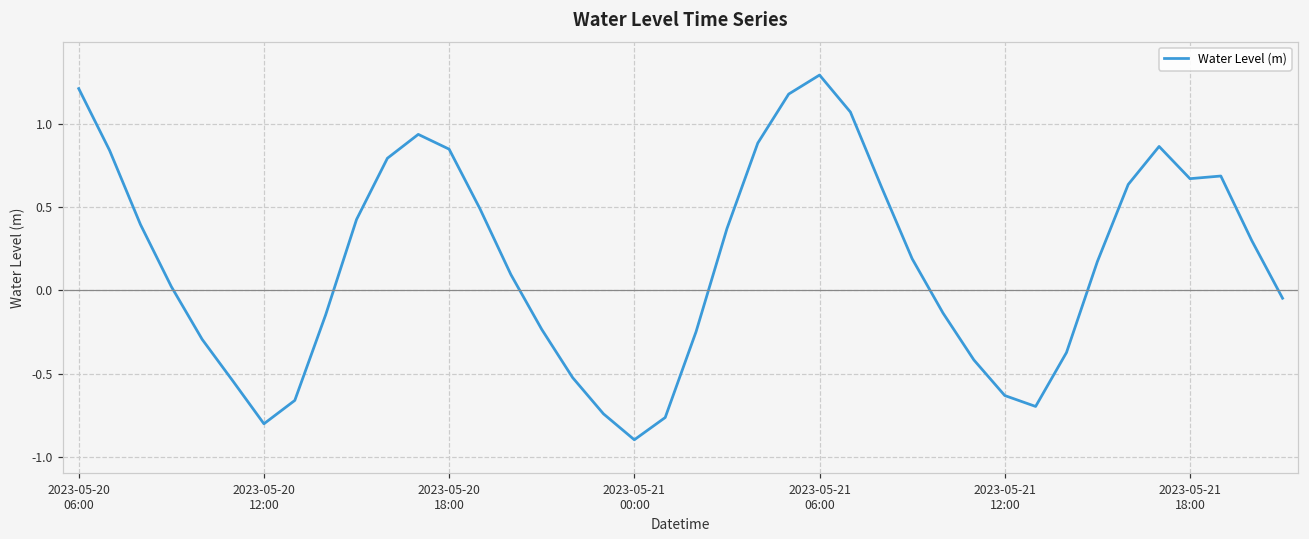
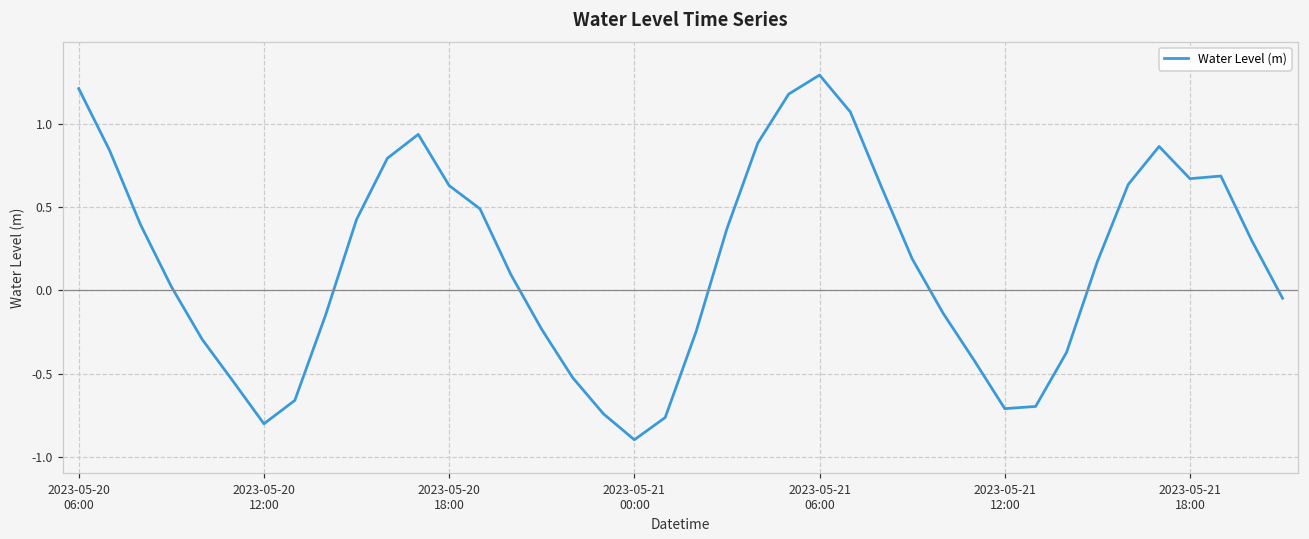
  {
    "2023-05-20 06:00": 1.21,
    "2023-05-20 12:00": -0.80,
-   "2023-05-20 18:00": 0.85,
+   "2023-05-20 18:00": 0.63,
    "2023-05-21 00:00": -0.90,
    "2023-05-21 06:00": 1.29,
-   "2023-05-21 12:00": -0.63,
+   "2023-05-21 12:00": -0.71,
    "2023-05-21 18:00": 0.67
  }
